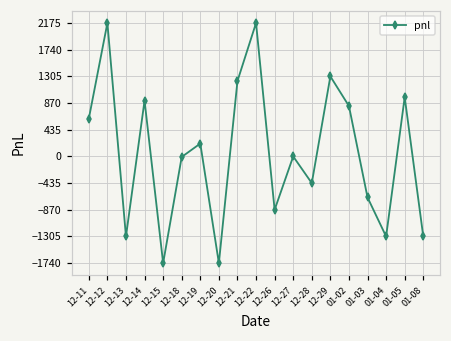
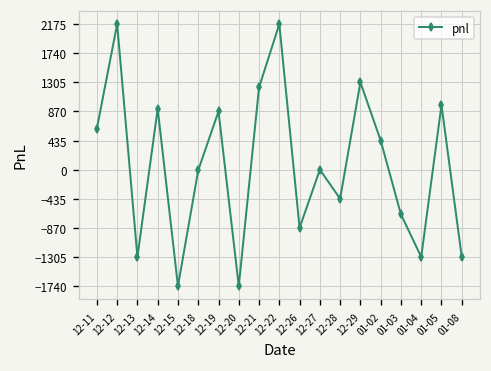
  {
    "12-11": 600,
    "12-12": 2200,
    "12-13": -1300,
    "12-14": 900,
    "12-15": -1700,
    "12-18": 0,
-   "12-19": 200,
+   "12-19": 900,
    "12-20": -1700,
    "12-21": 1200,
    "12-22": 2200,
    "12-26": -900,
    "12-27": 0,
    "12-28": -400,
    "12-29": 1300,
-   "01-02": 800,
+   "01-02": 400,
    "01-03": -700,
    "01-04": -1300,
    "01-05": 1000,
    "01-08": -1300
  }
